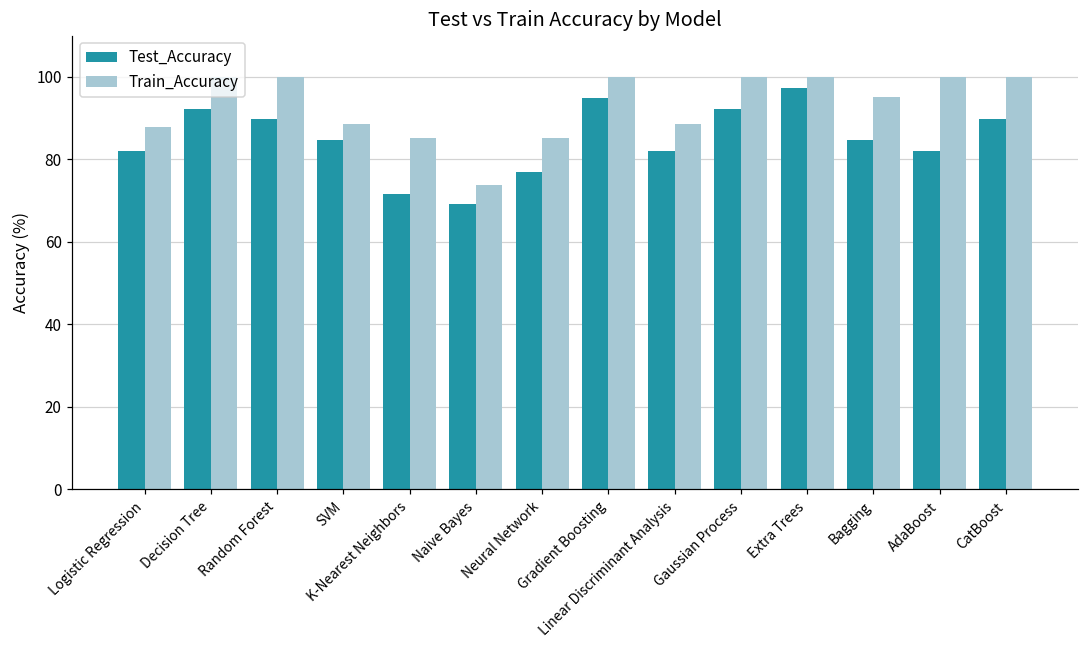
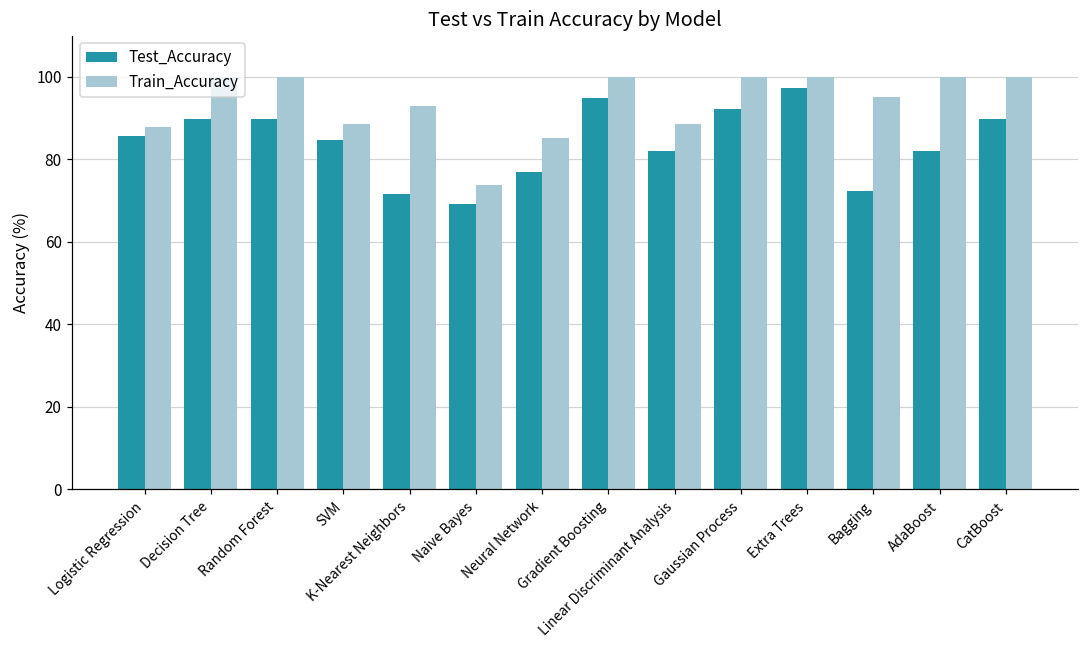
  {
    "Test_Accuracy": {
-     "Logistic Regression": 82,
-     "Decision Tree": 92,
+     "Logistic Regression": 86,
+     "Decision Tree": 90,
      "Random Forest": 90,
      "SVM": 85,
      "K-Nearest Neighbors": 71,
      "Naive Bayes": 69,
      "Neural Network": 77,
      "Gradient Boosting": 95,
      "Linear Discriminant Analysis": 82,
      "Gaussian Process": 92,
      "Extra Trees": 97,
-     "Bagging": 85,
+     "Bagging": 72,
      "AdaBoost": 82,
      "CatBoost": 90
    },
    "Train_Accuracy": {
      "Logistic Regression": 88,
      "Random Forest": 100,
      "SVM": 88,
-     "K-Nearest Neighbors": 85,
+     "K-Nearest Neighbors": 93,
      "Naive Bayes": 74,
      "Neural Network": 85,
      "Gradient Boosting": 100,
      "Linear Discriminant Analysis": 88,
      "Gaussian Process": 100,
      "Extra Trees": 100,
      "Bagging": 95,
      "AdaBoost": 100,
      "CatBoost": 100
    }
  }
